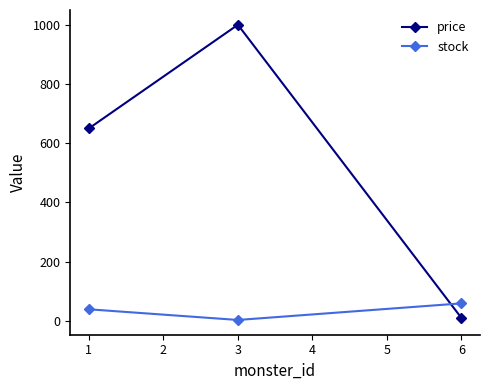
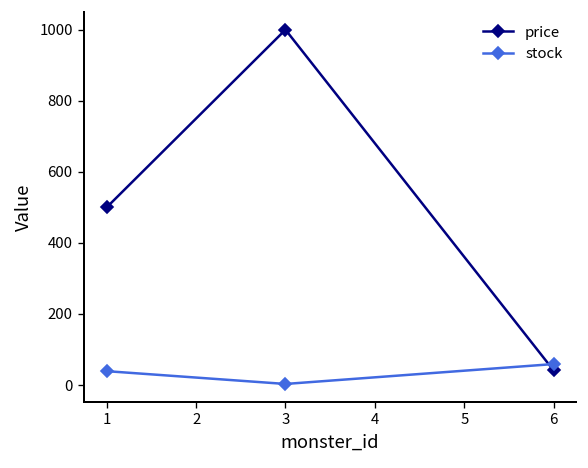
  {
    "price": {
-     "1": 650,
+     "1": 500,
      "3": 1000,
-     "6": 10
+     "6": 40
    },
    "stock": {
      "1": 40,
      "3": 0,
      "6": 60
    }
  }
